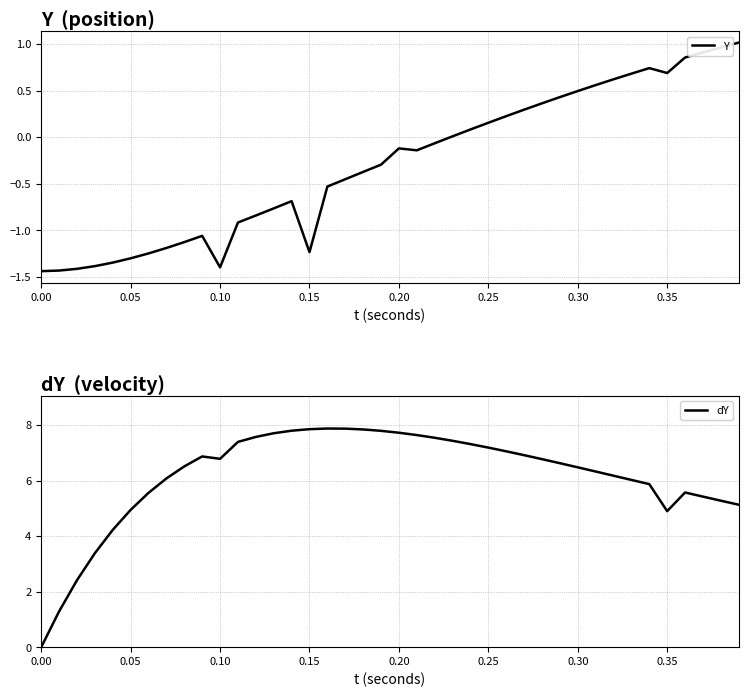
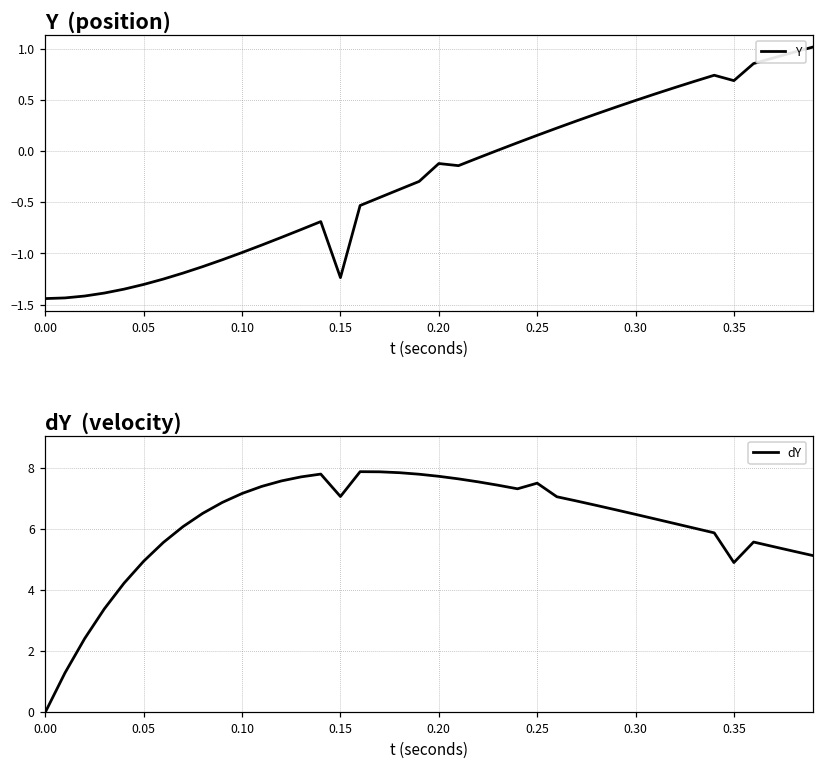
  {
    "Y (position)": {
      "0.00": -1.4,
      "0.05": -1.3,
-     "0.10": -1.4,
+     "0.10": -1.0,
      "0.15": -1.2,
      "0.20": -0.1,
      "0.25": 0.2,
      "0.30": 0.5,
      "0.35": 0.7
    },
    "dY (velocity)": {
      "0.00": 0.0,
      "0.05": 4.9,
-     "0.10": 6.8,
-     "0.15": 7.9,
+     "0.10": 7.2,
+     "0.15": 7.1,
      "0.20": 7.7,
-     "0.25": 7.2,
+     "0.25": 7.5,
      "0.30": 6.5,
      "0.35": 4.9
    }
  }
